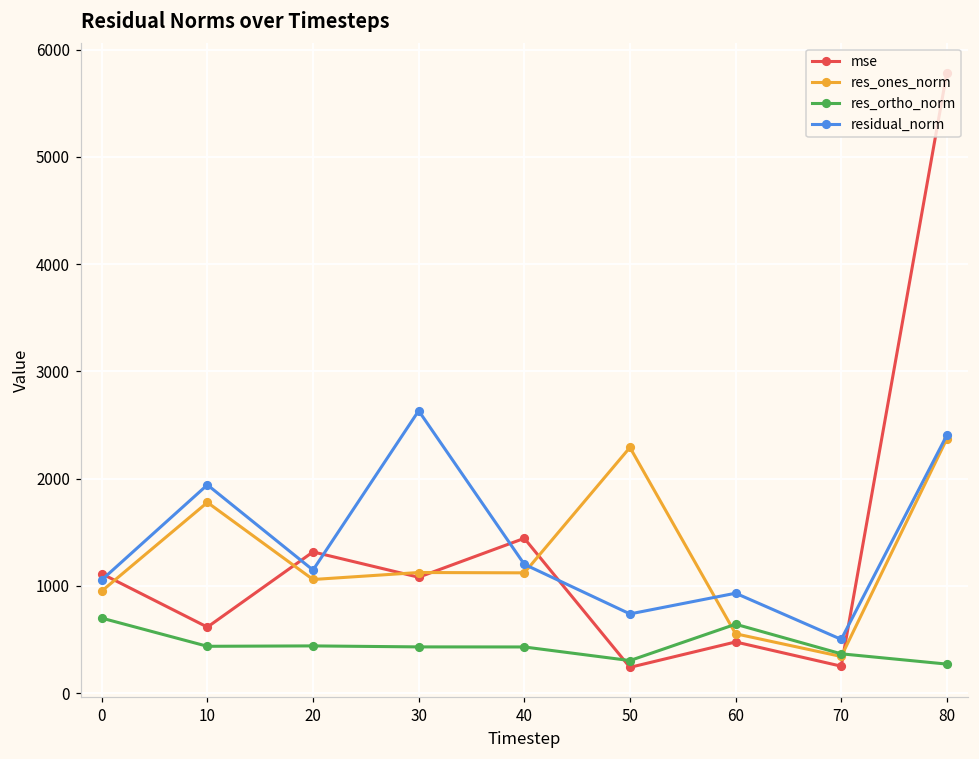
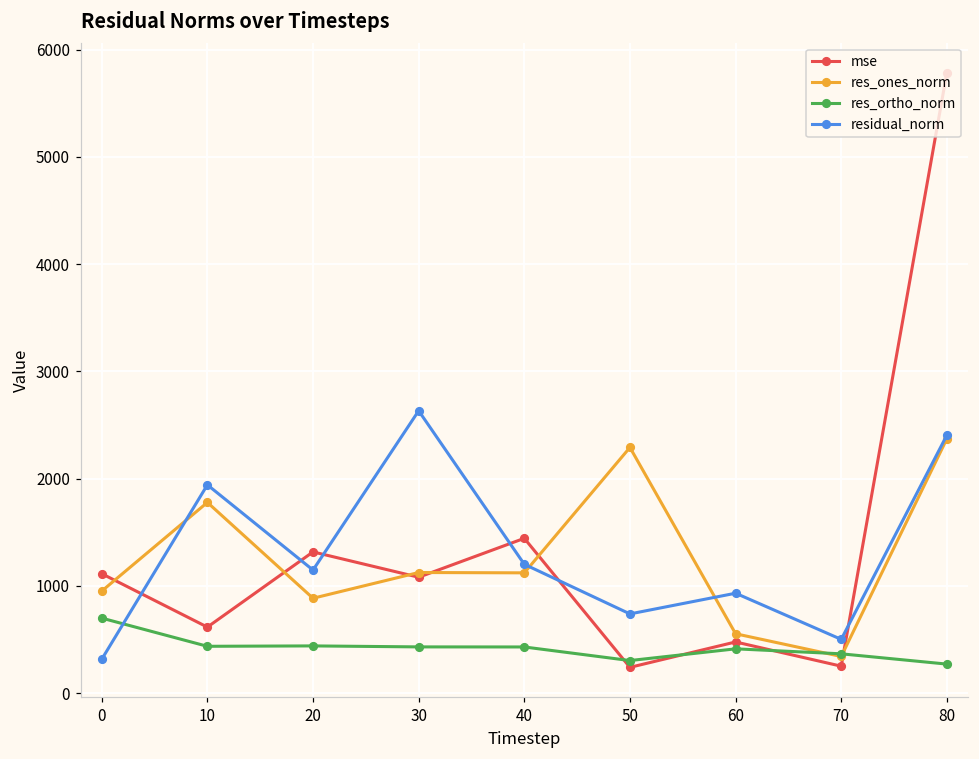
  {
    "mse": {
      "0": 1100,
      "10": 600,
      "20": 1300,
      "30": 1100,
      "40": 1400,
      "50": 200,
      "60": 500,
      "70": 300
    },
    "res_ones_norm": {
      "0": 1000,
      "10": 1800,
-     "20": 1100,
+     "20": 900,
      "30": 1100,
      "40": 1100,
      "50": 2300,
      "60": 600,
      "80": 2400
    },
    "res_ortho_norm": {
      "0": 700,
      "10": 400,
      "20": 400,
      "30": 400,
      "40": 400,
      "50": 300,
-     "60": 600,
+     "60": 400,
      "80": 300
    },
    "residual_norm": {
-     "0": 1100,
+     "0": 300,
      "10": 1900,
      "20": 1100,
      "30": 2600,
      "40": 1200,
      "50": 700,
      "60": 900,
      "70": 500,
      "80": 2400
    }
  }
